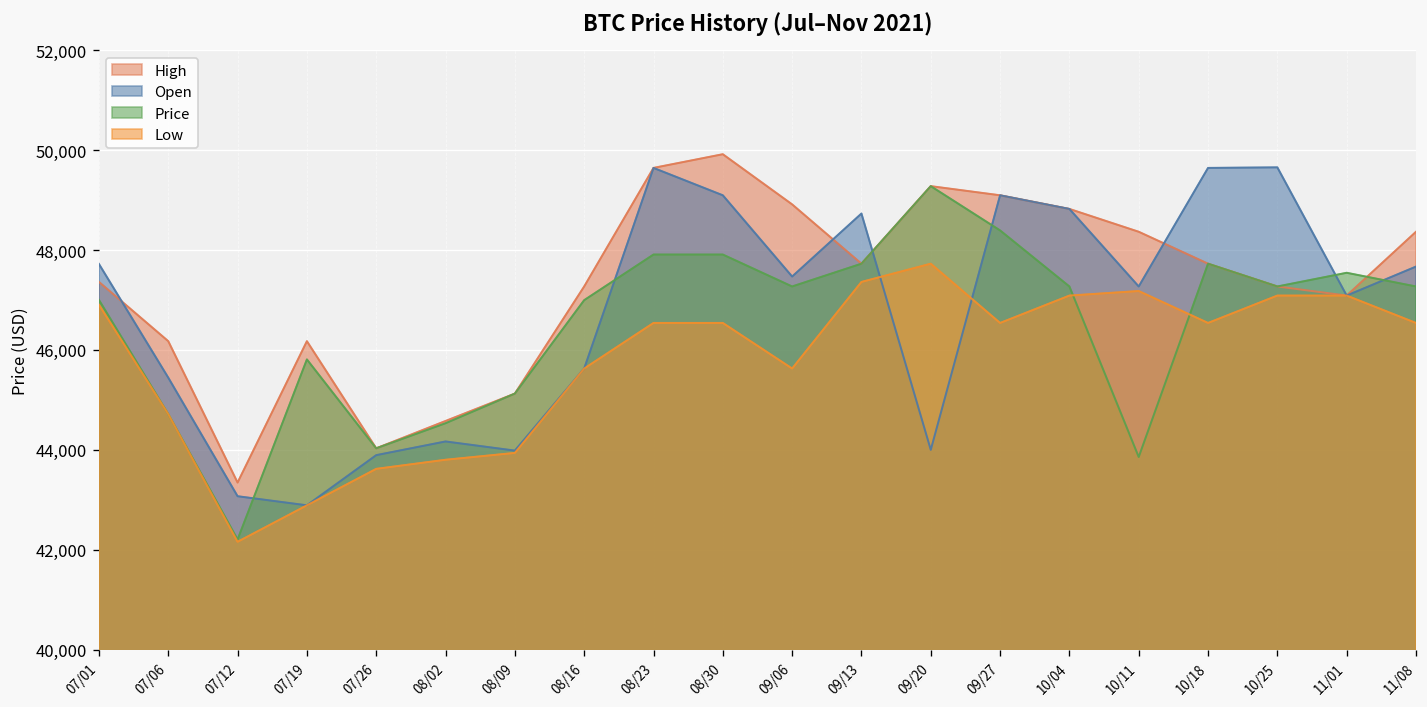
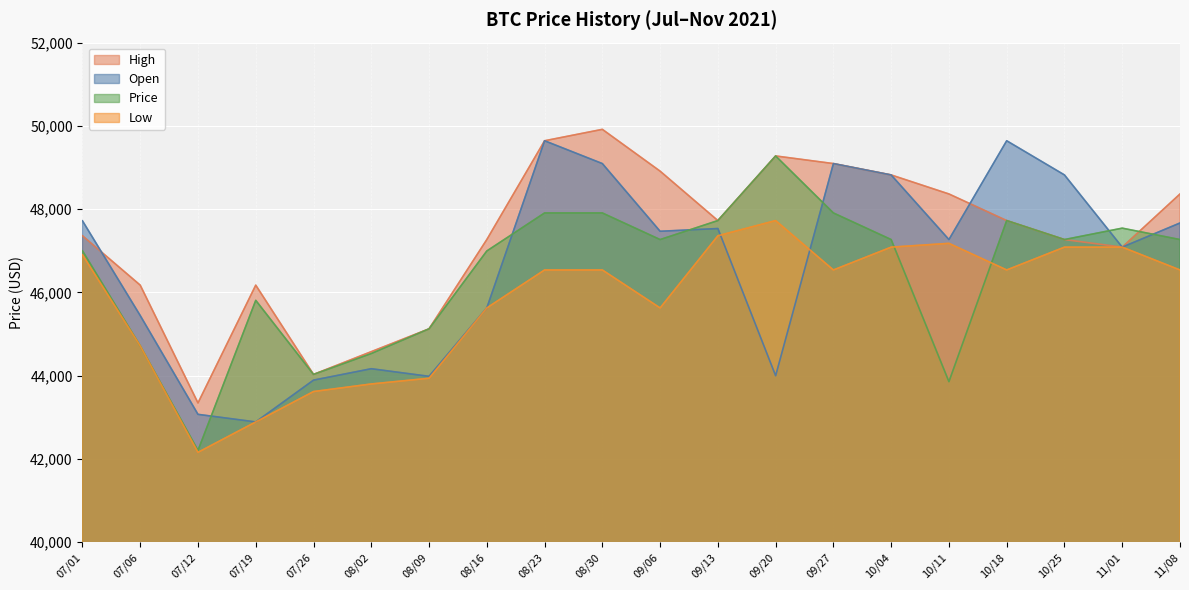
  {
    "Open": {
      "07/01": "47,700",
      "07/06": "45,400",
      "07/12": "43,100",
      "07/26": "43,900",
      "08/02": "44,200",
      "08/30": "49,100",
      "09/06": "47,500",
-     "09/13": "48,700",
+     "09/13": "47,500",
      "09/20": "44,000",
      "10/11": "47,300",
      "10/18": "49,600",
-     "10/25": "49,700",
+     "10/25": "48,800",
      "11/08": "47,700"
    },
    "Price": {
      "07/01": "47,000",
      "07/19": "45,800",
      "08/16": "47,000",
      "08/23": "47,900",
      "08/30": "47,900",
      "09/06": "47,300",
-     "09/27": "48,400",
+     "09/27": "47,900",
      "10/04": "47,300",
      "10/11": "43,900",
      "11/01": "47,500",
      "11/08": "47,300"
    }
  }
